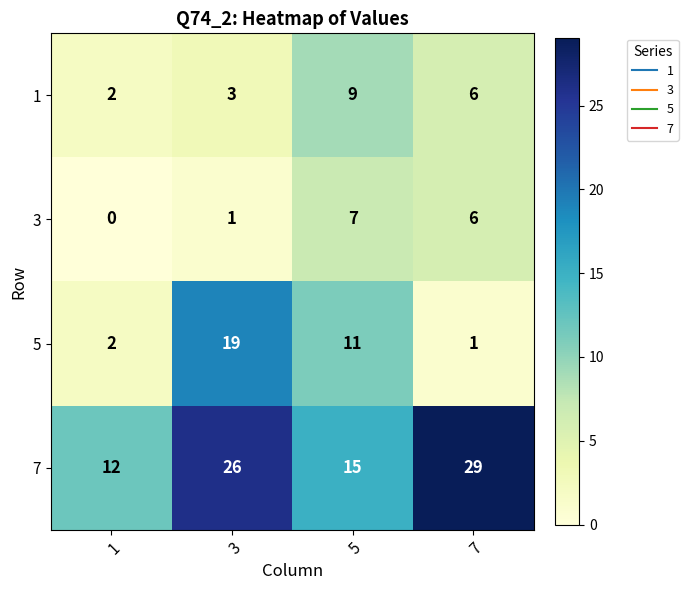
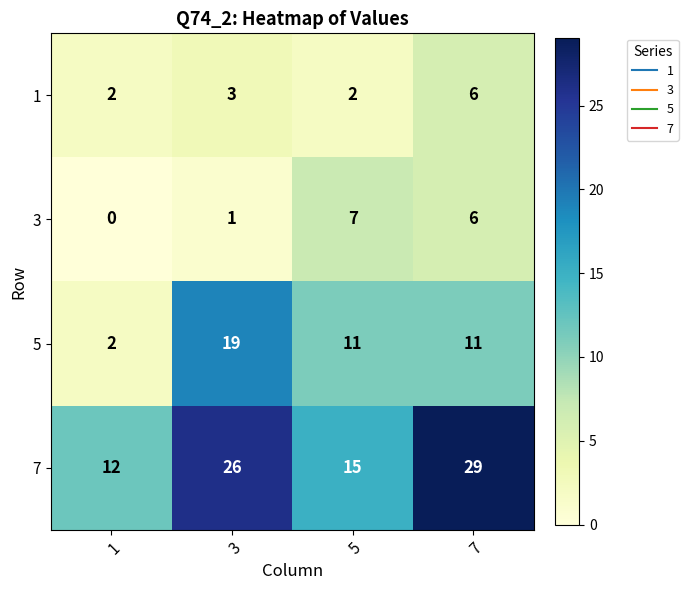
  {
    "1": {
      "1": 2,
      "3": 3,
-     "5": 9,
+     "5": 2,
      "7": 6
    },
    "3": {
      "1": 0,
      "3": 1,
      "5": 7,
      "7": 6
    },
    "5": {
      "1": 2,
      "3": 19,
      "5": 11,
-     "7": 1
+     "7": 11
    },
    "7": {
      "1": 12,
      "3": 26,
      "5": 15,
      "7": 29
    }
  }
